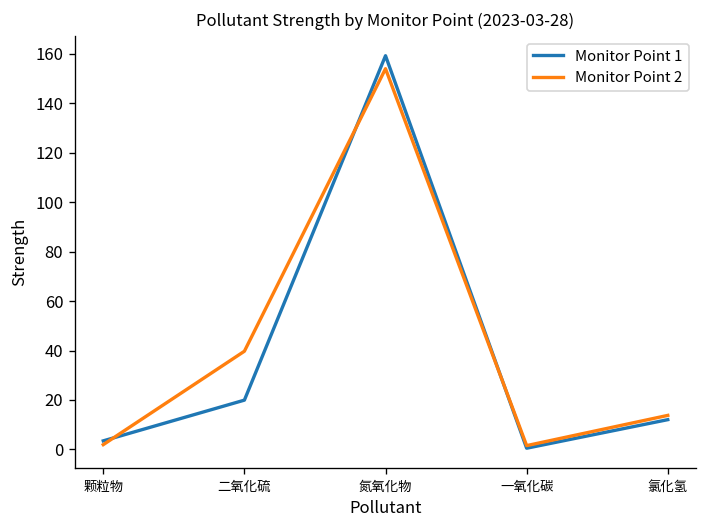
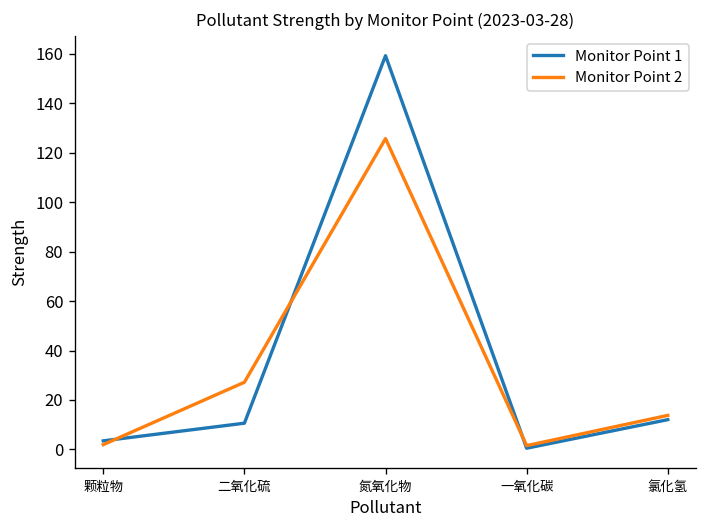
  {
    "Monitor Point 1": {
      "颗粒物": 3,
-     "二氧化硫": 20,
+     "二氧化硫": 11,
      "氮氧化物": 159,
      "氯化氢": 12
    },
    "Monitor Point 2": {
      "颗粒物": 2,
-     "二氧化硫": 40,
-     "氮氧化物": 154,
+     "二氧化硫": 27,
+     "氮氧化物": 126,
      "氯化氢": 14
    }
  }
